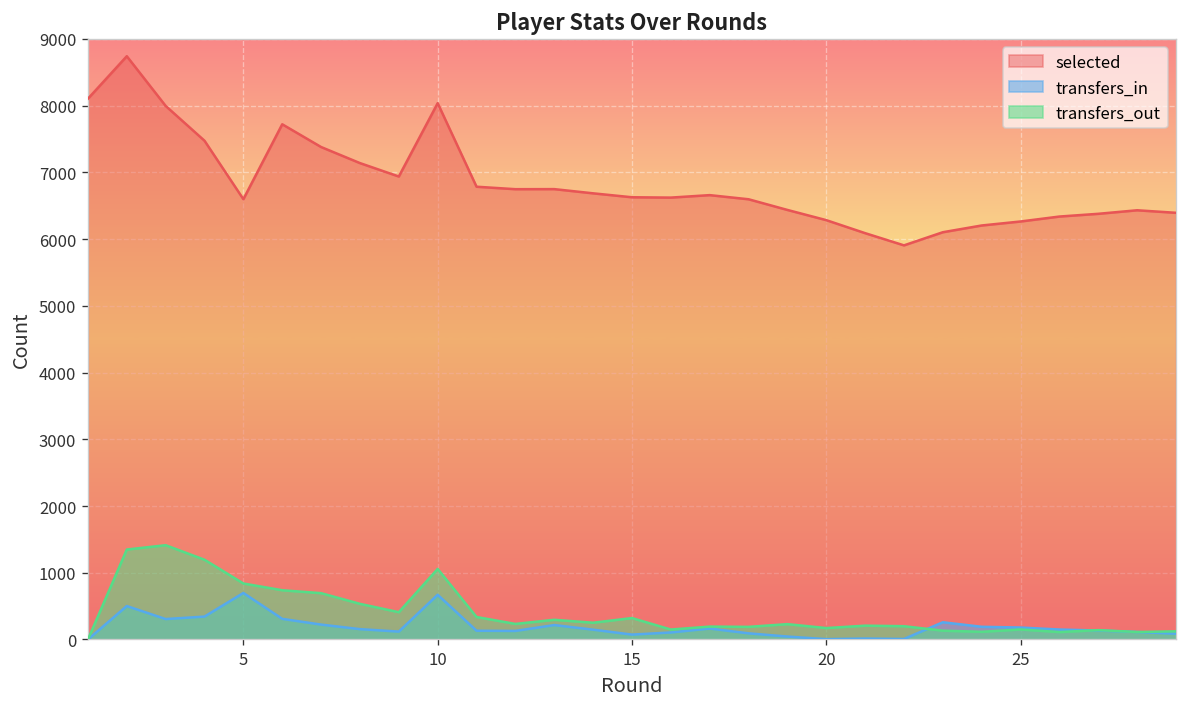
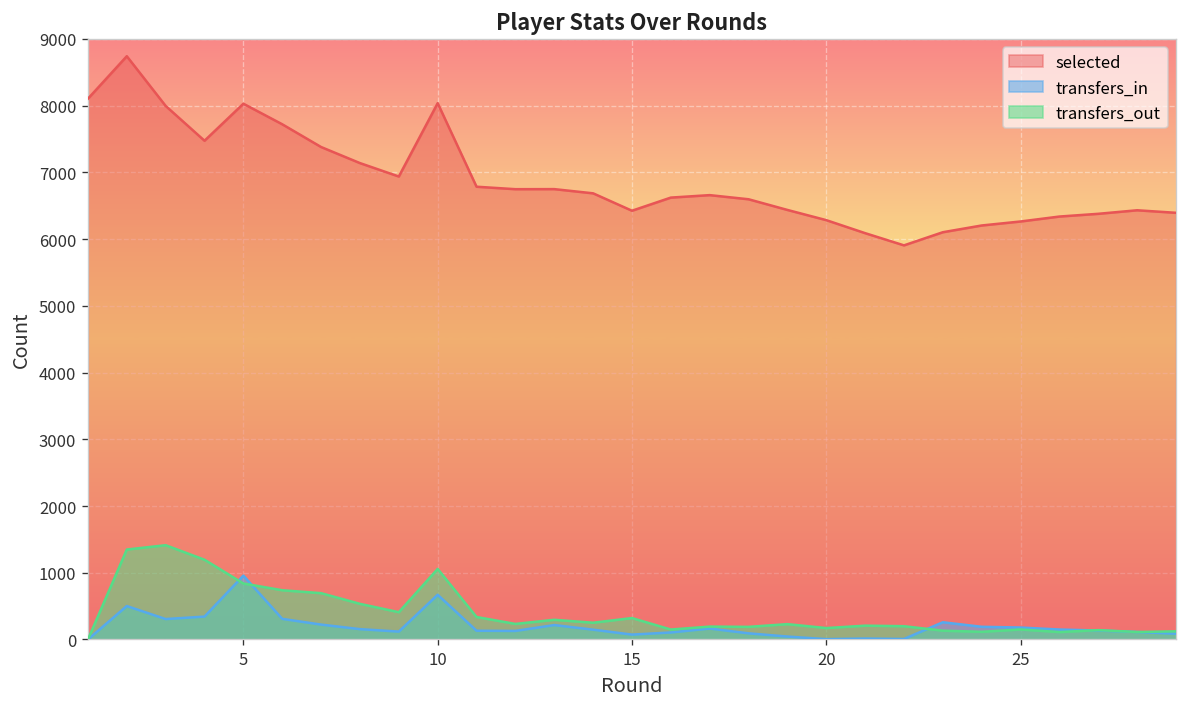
  {
    "selected": {
-     "5": 6600,
+     "5": 8000,
      "10": 8000,
-     "15": 6600,
+     "15": 6400,
      "20": 6300,
      "25": 6300
    },
    "transfers_in": {
-     "5": 700,
+     "5": 1000,
      "10": 700,
      "15": 100,
      "20": 0
    },
    "transfers_out": {
      "5": 800,
      "10": 1100,
      "15": 300,
      "20": 200
    }
  }
